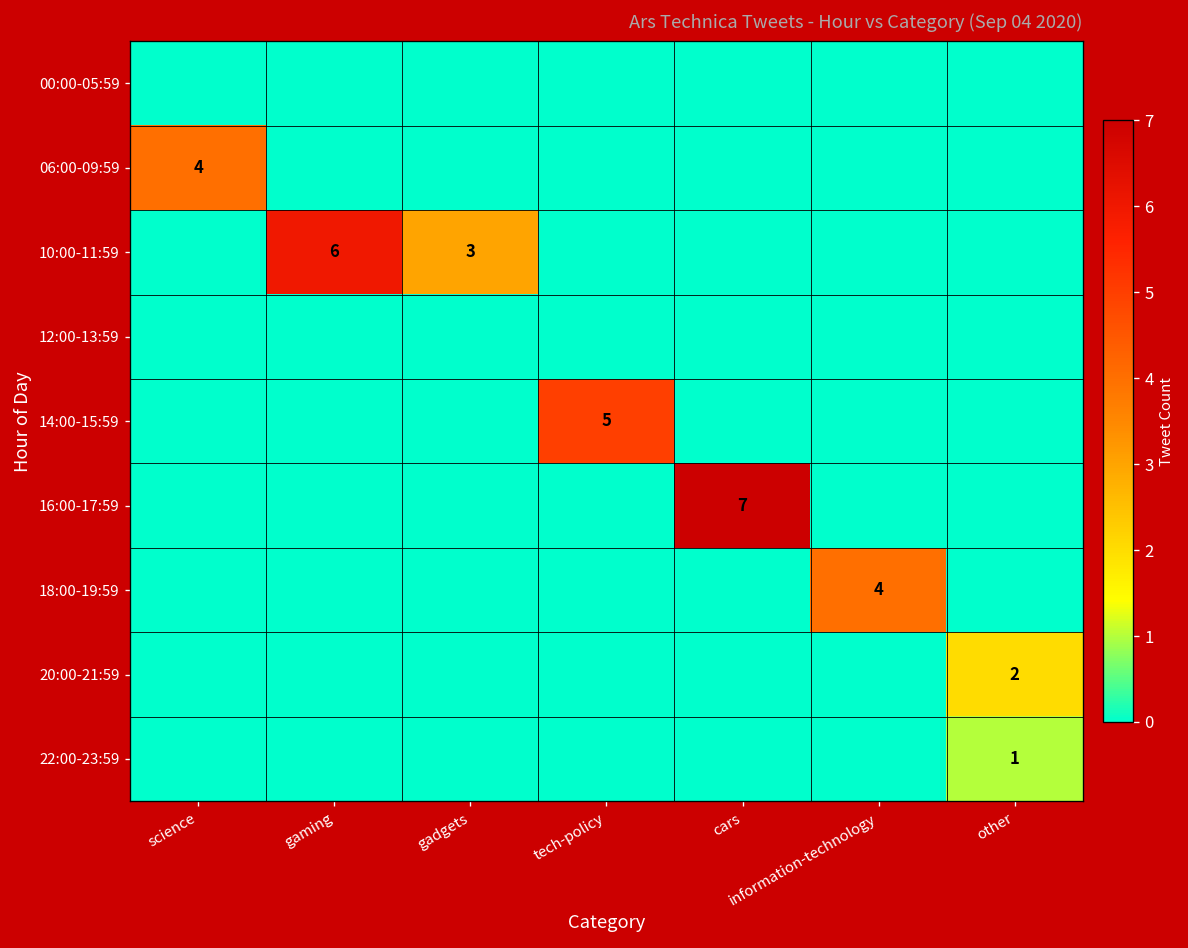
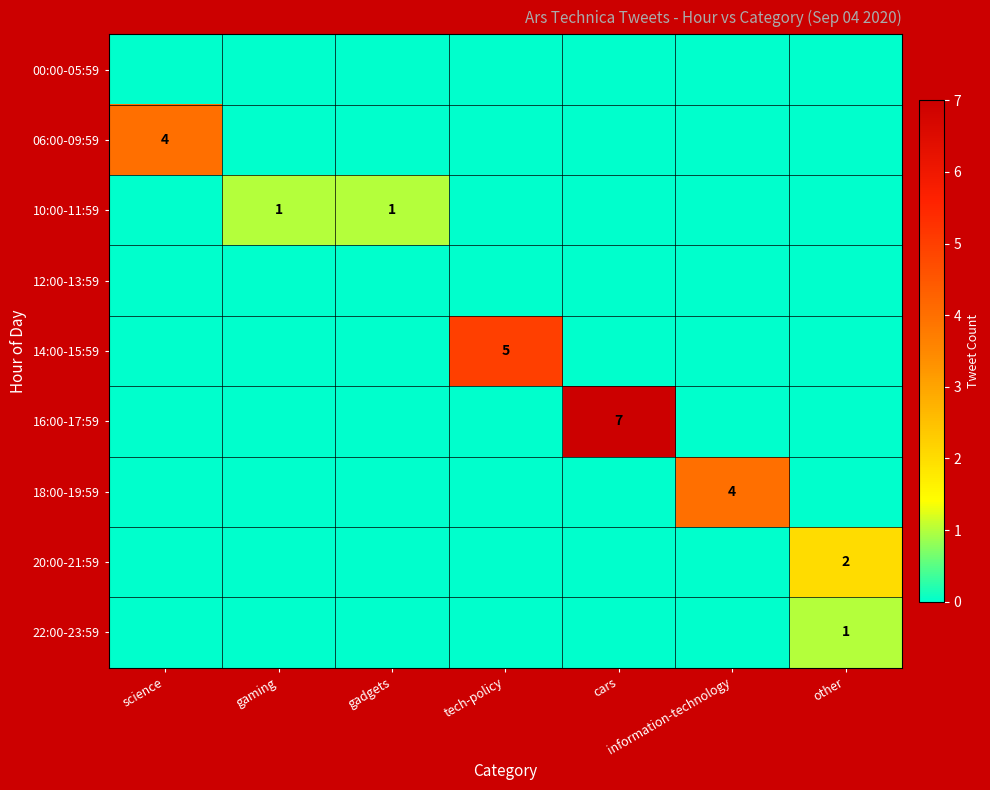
  {
    "06:00-09:59": {
      "science": 4
    },
    "10:00-11:59": {
-     "gaming": 6,
-     "gadgets": 3
+     "gaming": 1,
+     "gadgets": 1
    },
    "14:00-15:59": {
      "tech-policy": 5
    },
    "16:00-17:59": {
      "cars": 7
    },
    "18:00-19:59": {
      "information-technology": 4
    },
    "20:00-21:59": {
      "other": 2
    },
    "22:00-23:59": {
      "other": 1
    }
  }
